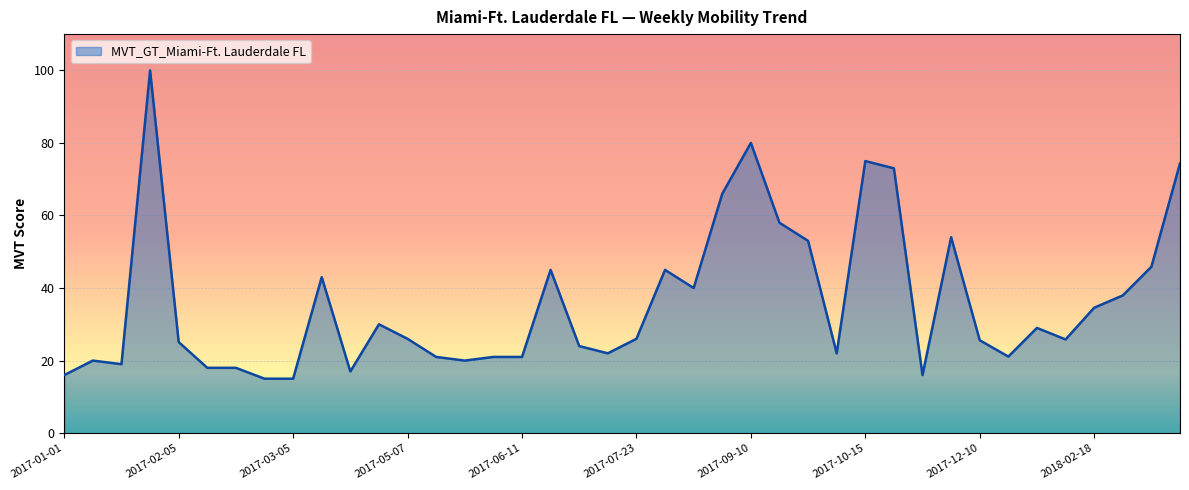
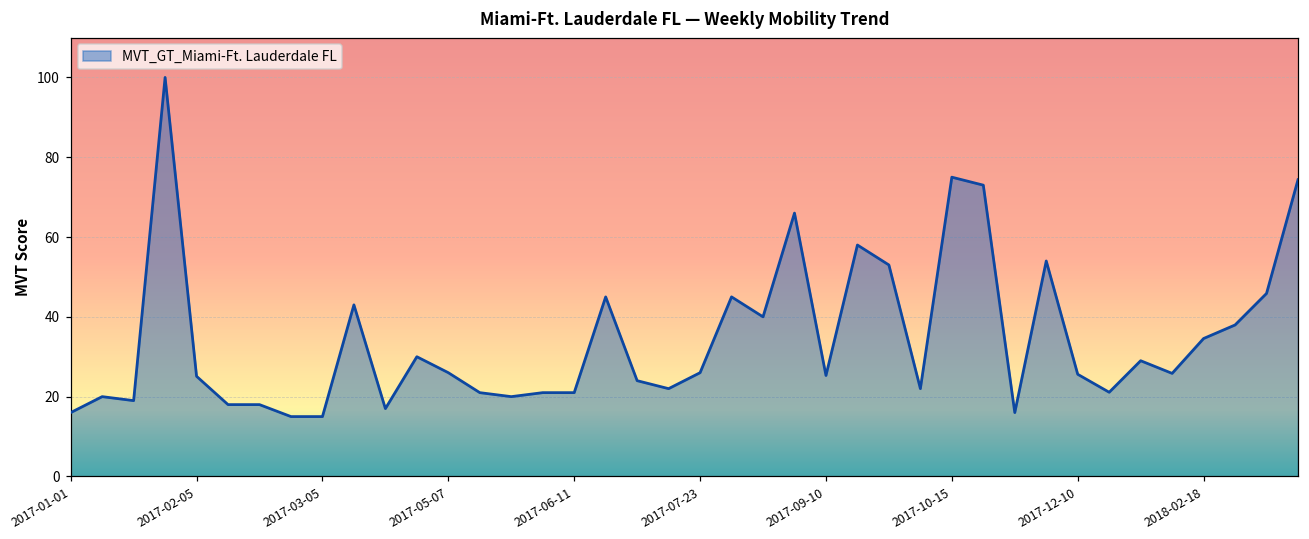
  {
    "2017-01-01": 16,
    "2017-02-05": 25,
    "2017-03-05": 15,
    "2017-05-07": 26,
    "2017-06-11": 21,
    "2017-07-23": 26,
-   "2017-09-10": 80,
+   "2017-09-10": 25,
    "2017-10-15": 75,
    "2017-12-10": 26,
    "2018-02-18": 35
  }
